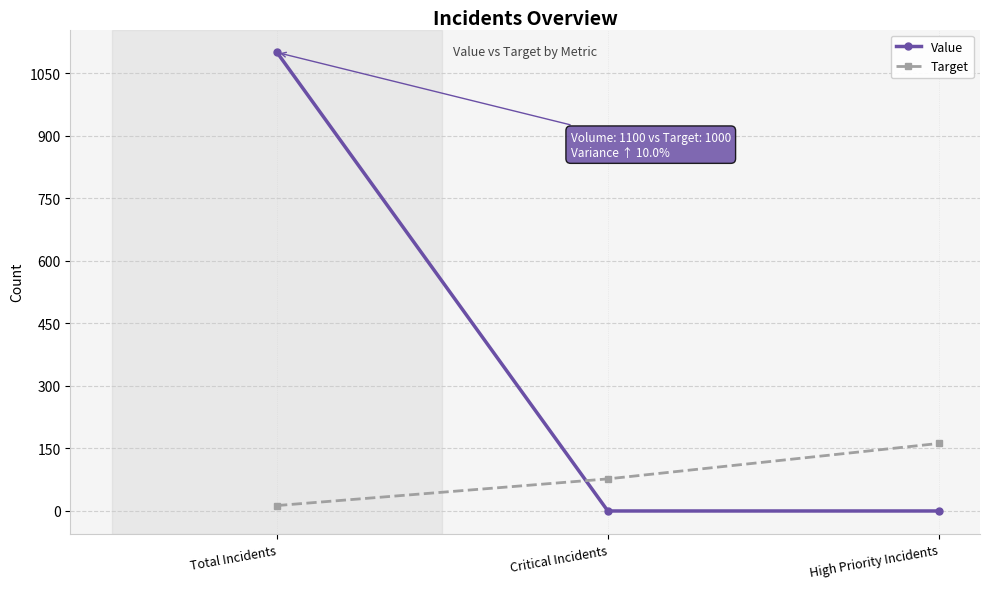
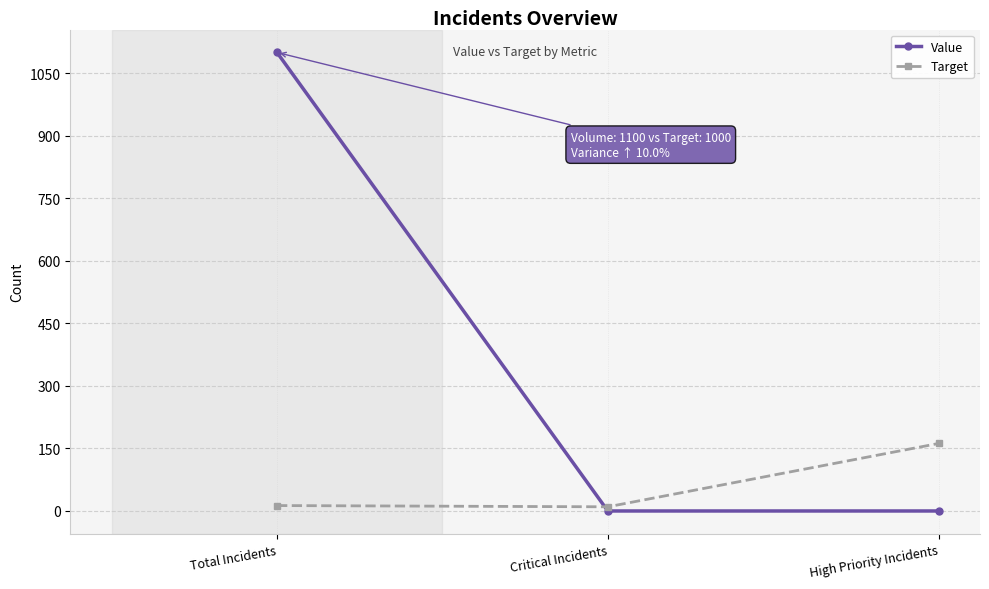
  {
    "Value": {
      "Total Incidents": 1100,
      "Critical Incidents": 0,
      "High Priority Incidents": 0
    },
    "Target": {
      "Total Incidents": 10,
-     "Critical Incidents": 80,
+     "Critical Incidents": 10,
      "High Priority Incidents": 160
    }
  }
